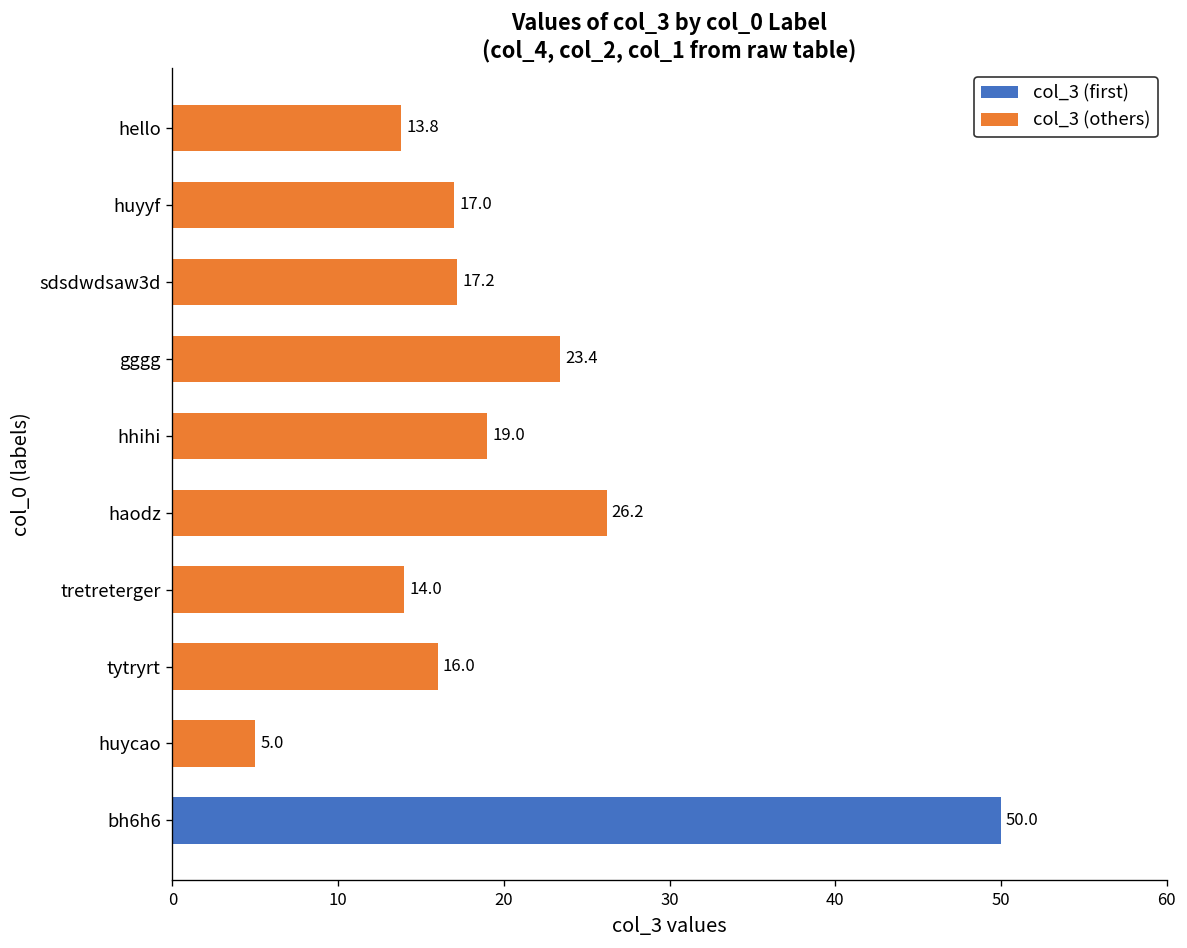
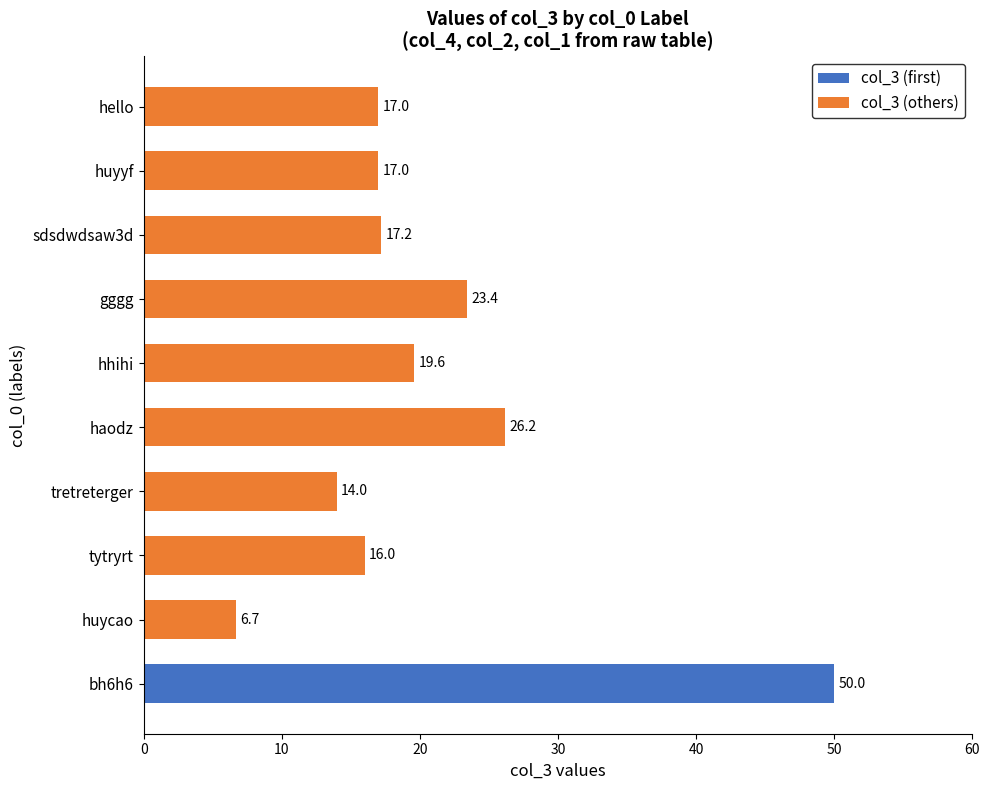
  {
-   "hello": 13.8,
+   "hello": 17.0,
    "huyyf": 17.0,
    "sdsdwdsaw3d": 17.2,
    "gggg": 23.4,
-   "hhihi": 19.0,
+   "hhihi": 19.6,
    "haodz": 26.2,
    "tretreterger": 14.0,
    "tytryrt": 16.0,
-   "huycao": 5.0,
+   "huycao": 6.7,
    "bh6h6": 50.0
  }
